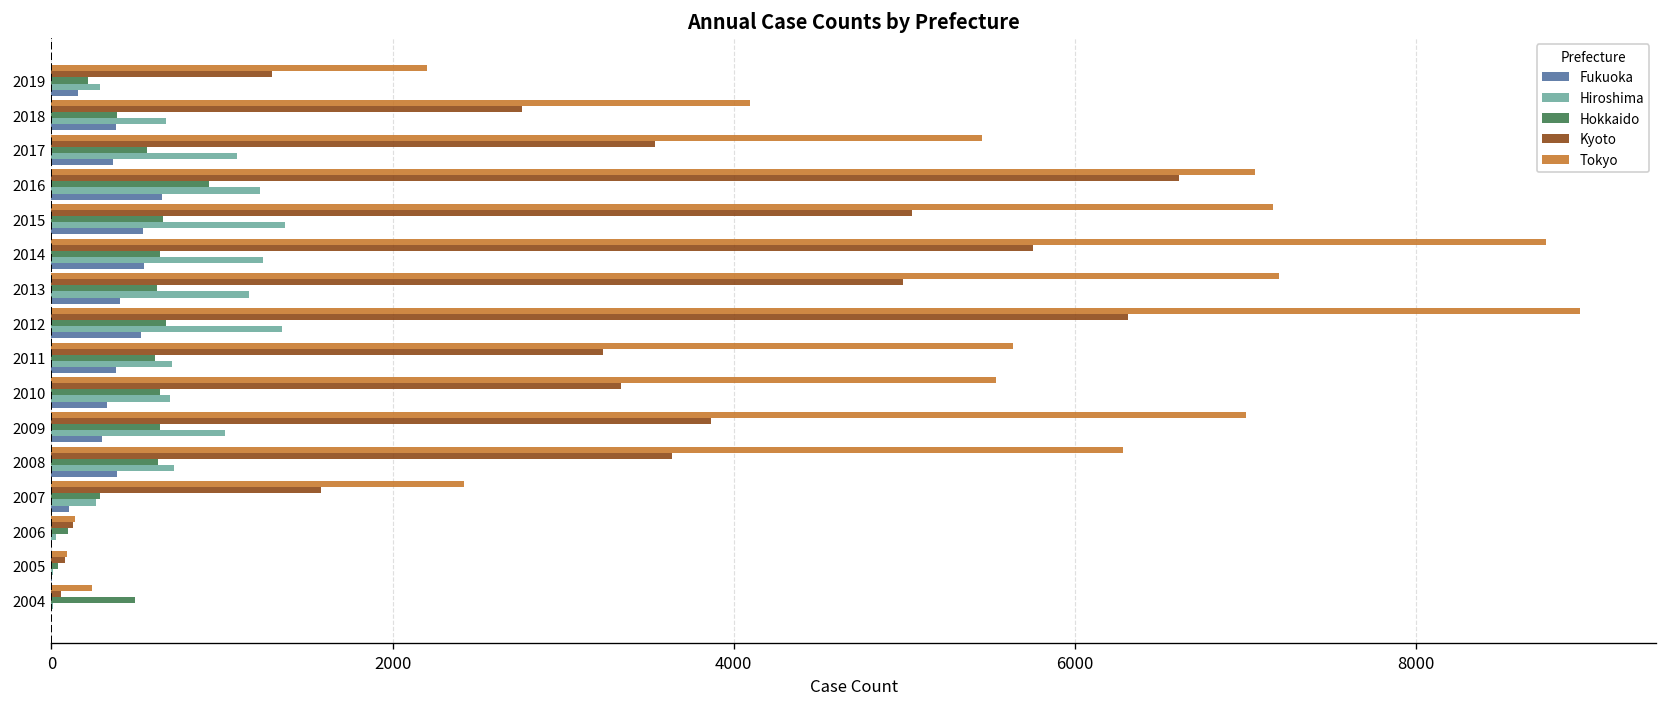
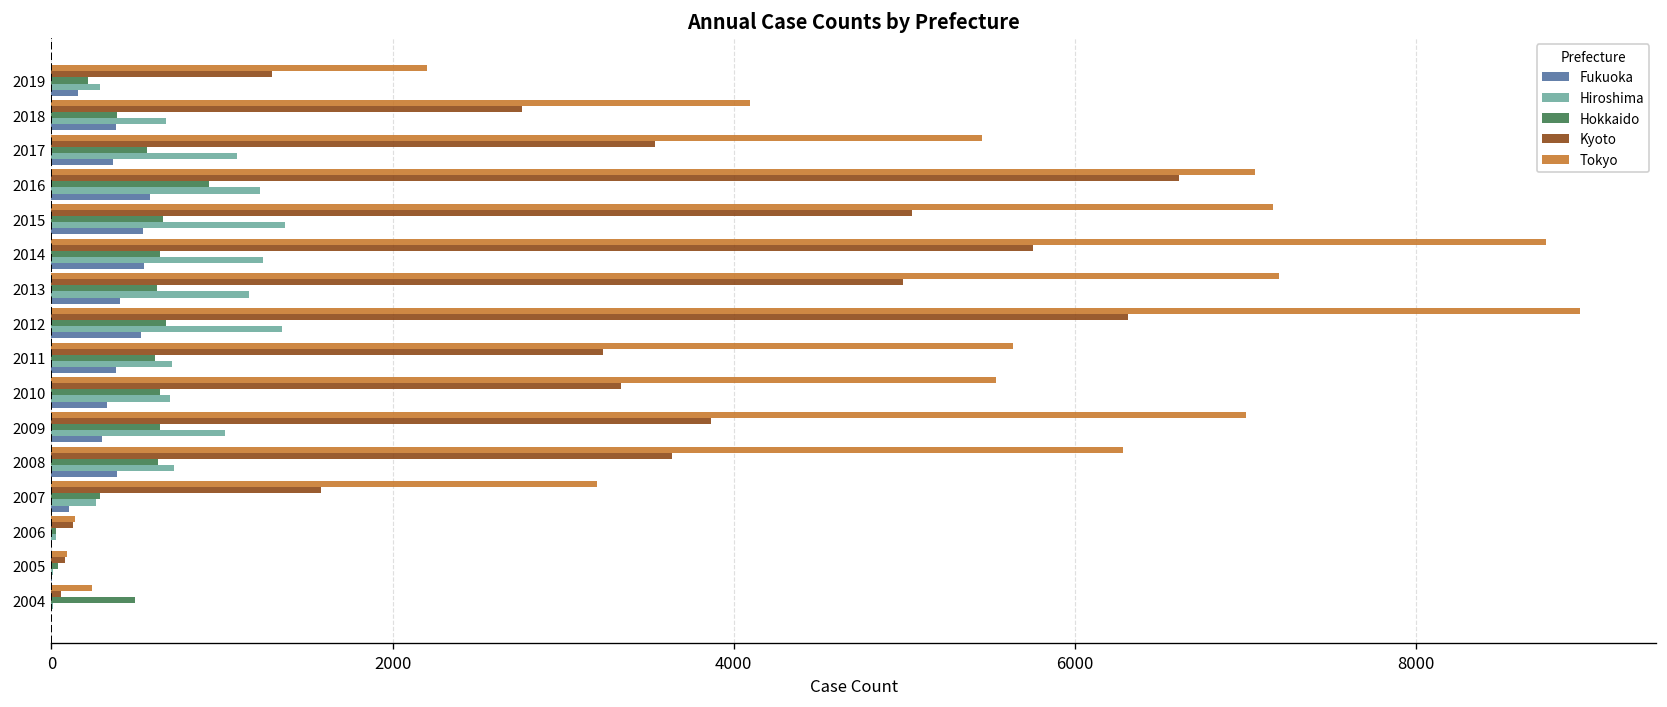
  {
    "Fukuoka": {
      "2019": 150,
      "2018": 380,
      "2017": 360,
-     "2016": 650,
+     "2016": 580,
      "2015": 540,
      "2014": 550,
      "2013": 410,
      "2012": 530,
      "2011": 380,
      "2010": 330,
      "2009": 290,
      "2008": 380,
      "2007": 100,
      "2004": 0
    },
    "Hiroshima": {
      "2019": 280,
      "2018": 670,
      "2017": 1090,
      "2016": 1220,
      "2015": 1370,
      "2014": 1240,
      "2013": 1160,
      "2012": 1350,
      "2011": 710,
      "2010": 690,
      "2009": 1020,
      "2008": 720,
      "2007": 260,
      "2006": 30
    },
    "Hokkaido": {
      "2019": 220,
      "2018": 380,
      "2017": 560,
      "2016": 930,
      "2015": 660,
      "2014": 640,
      "2013": 620,
      "2012": 670,
      "2011": 610,
      "2010": 640,
      "2009": 640,
      "2008": 630,
      "2007": 290,
-     "2006": 100,
+     "2006": 20,
      "2005": 40,
      "2004": 490
    },
    "Kyoto": {
      "2019": 1300,
      "2018": 2760,
      "2017": 3540,
      "2016": 6610,
      "2015": 5050,
      "2014": 5750,
      "2013": 4990,
      "2012": 6310,
      "2011": 3240,
      "2010": 3340,
      "2009": 3870,
      "2008": 3640,
      "2007": 1580,
      "2006": 130,
      "2005": 80,
      "2004": 60
    },
    "Tokyo": {
      "2019": 2210,
      "2018": 4100,
      "2017": 5450,
      "2016": 7060,
      "2015": 7160,
      "2014": 8760,
      "2013": 7200,
      "2012": 8960,
      "2011": 5640,
      "2010": 5540,
      "2009": 7000,
      "2008": 6280,
-     "2007": 2420,
+     "2007": 3200,
      "2006": 140,
      "2005": 90,
      "2004": 240
    }
  }
